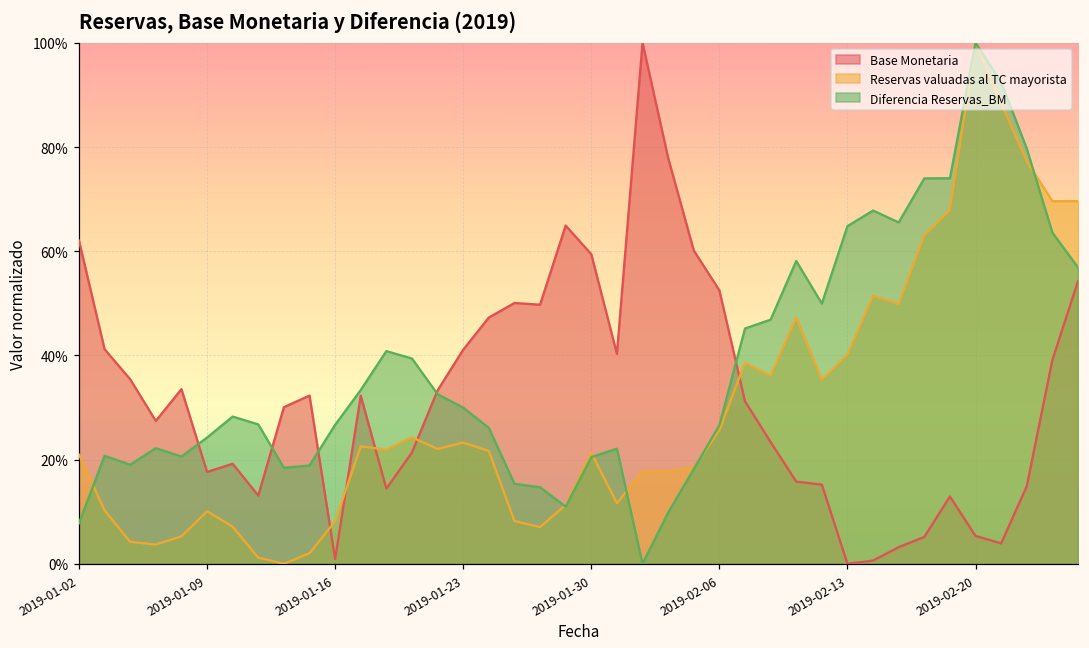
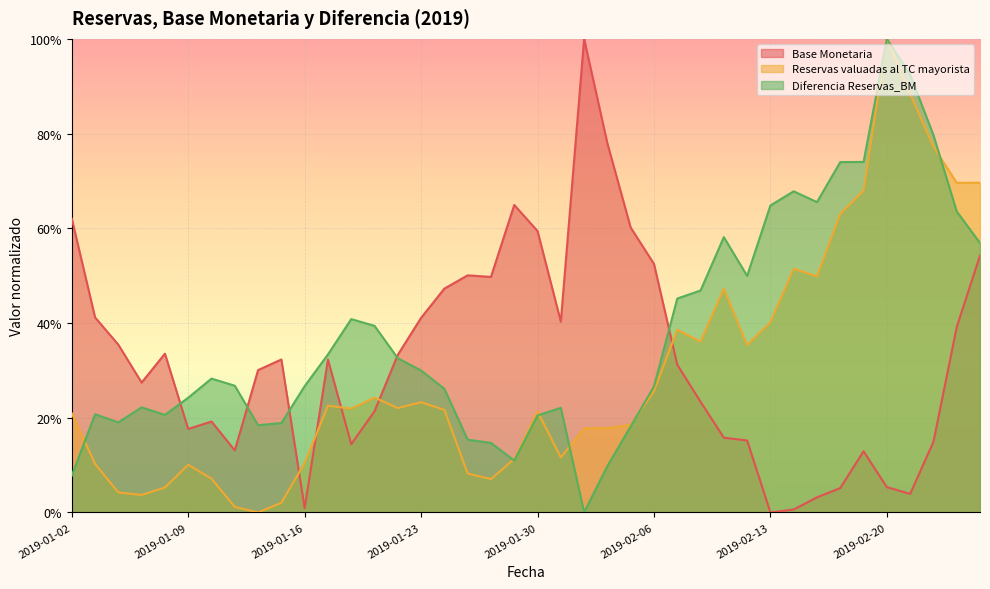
  {
    "Base Monetaria": {
      "2019-01-02": "62%",
      "2019-01-09": "18%",
      "2019-01-16": "1%",
      "2019-01-23": "41%",
      "2019-01-30": "59%",
      "2019-02-06": "52%",
      "2019-02-13": "0%",
      "2019-02-20": "5%"
    },
    "Reservas valuadas al TC mayorista": {
      "2019-01-02": "21%",
      "2019-01-09": "10%",
-     "2019-01-16": "8%",
+     "2019-01-16": "10%",
      "2019-01-23": "23%",
      "2019-01-30": "21%",
      "2019-02-06": "26%",
      "2019-02-13": "40%"
    },
    "Diferencia Reservas_BM": {
      "2019-01-02": "8%",
      "2019-01-09": "24%",
      "2019-01-16": "27%",
      "2019-01-23": "30%",
      "2019-01-30": "20%",
      "2019-02-06": "27%",
      "2019-02-13": "65%"
    }
  }
